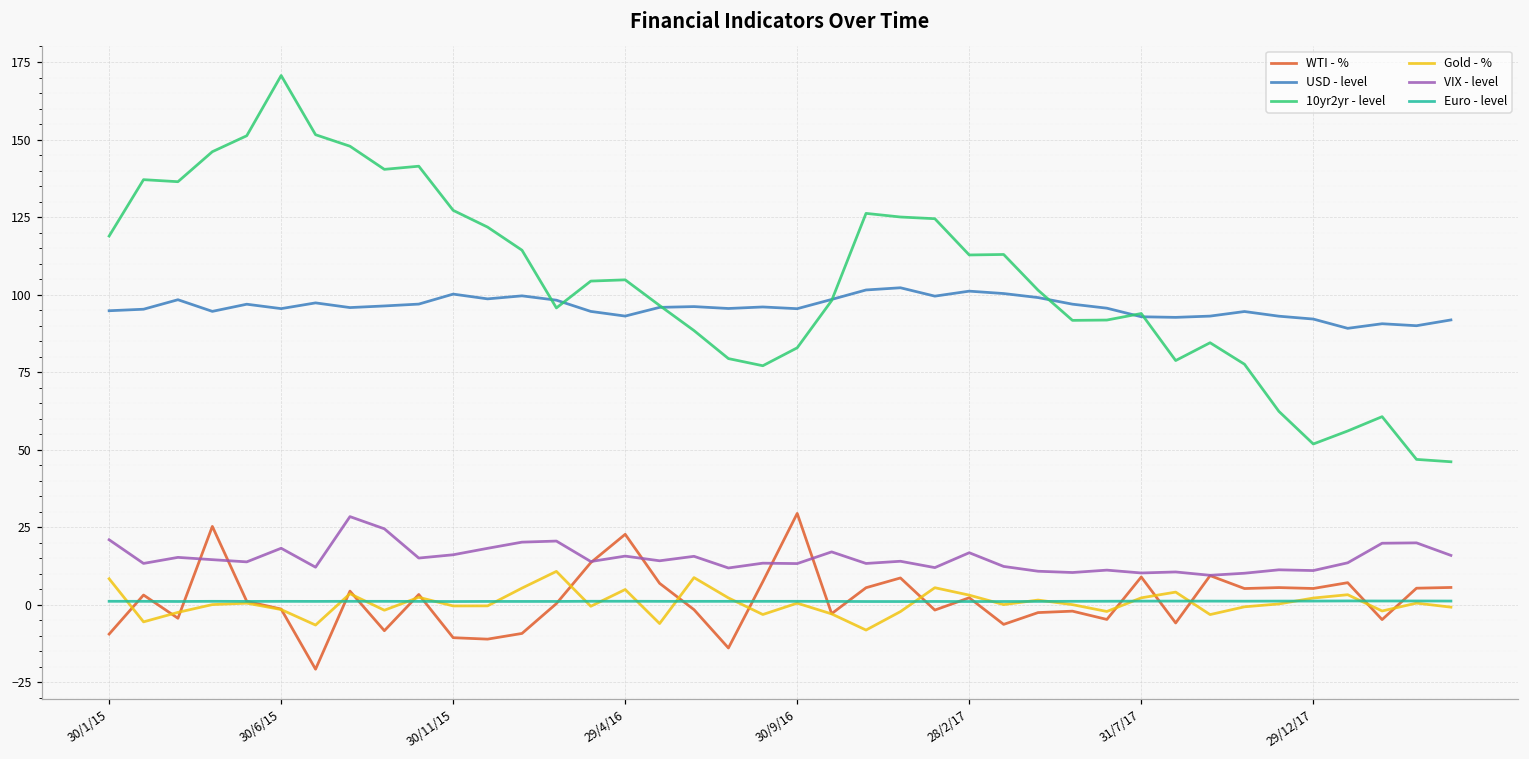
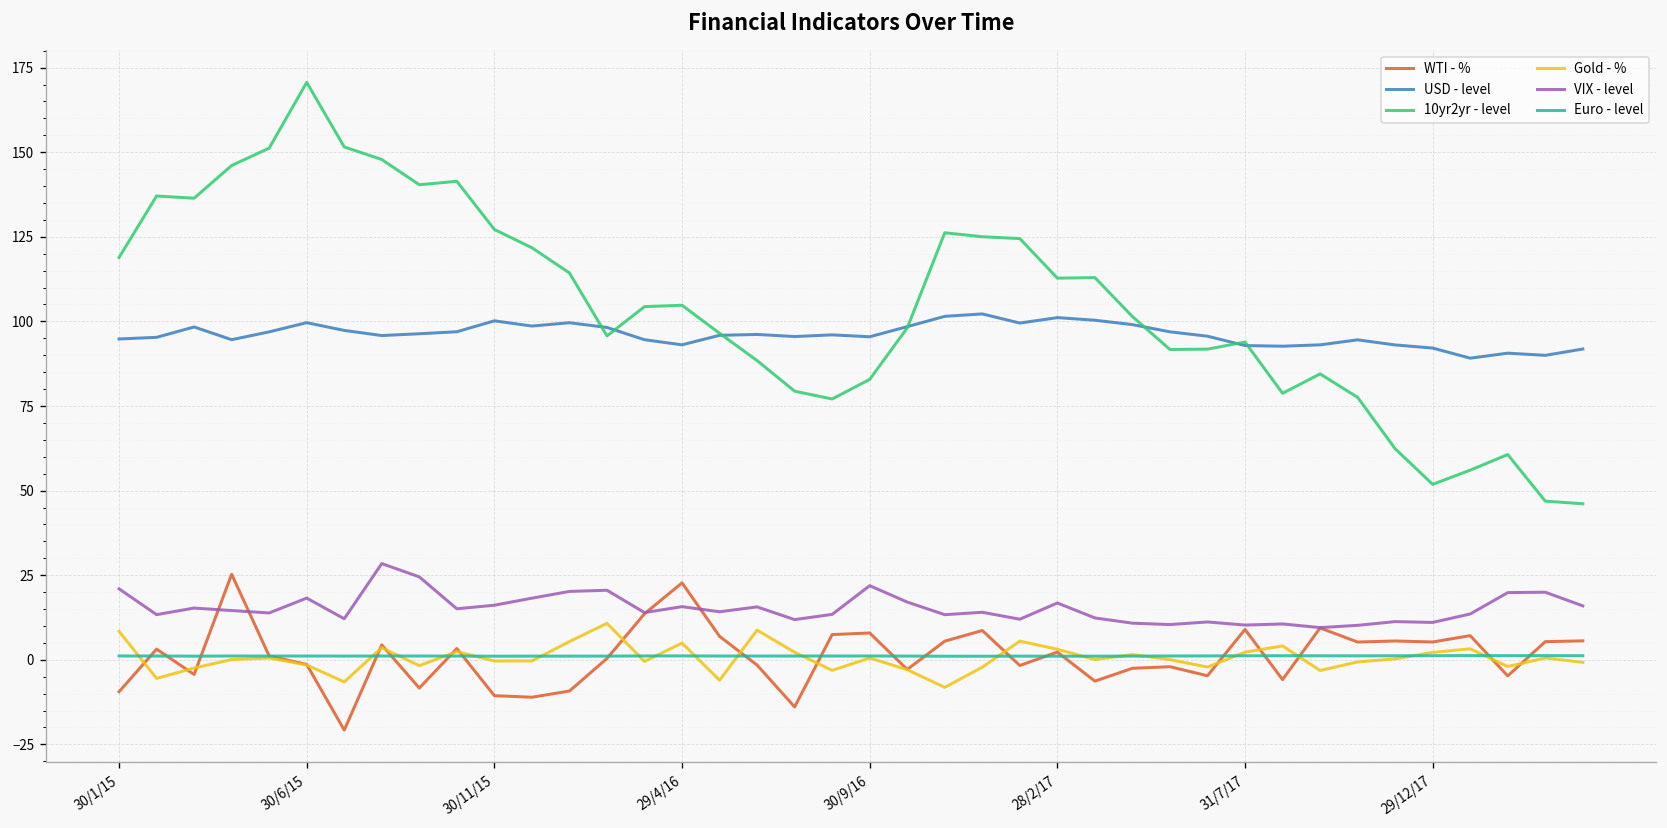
  {
    "WTI - %": {
      "30/1/15": -9,
      "30/11/15": -11,
      "29/4/16": 23,
-     "30/9/16": 29,
+     "30/9/16": 8,
      "31/7/17": 9,
      "29/12/17": 5
    },
    "USD - level": {
      "30/1/15": 95,
-     "30/6/15": 95,
+     "30/6/15": 100,
      "30/11/15": 100,
      "29/4/16": 93,
      "30/9/16": 95,
      "28/2/17": 101,
      "31/7/17": 93,
      "29/12/17": 92
    },
    "Gold - %": {
      "30/1/15": 8,
      "30/11/15": 0,
      "29/4/16": 5,
      "31/7/17": 2,
      "29/12/17": 2
    },
    "VIX - level": {
      "30/1/15": 21,
      "30/6/15": 18,
      "30/11/15": 16,
      "29/4/16": 16,
-     "30/9/16": 13,
+     "30/9/16": 22,
      "28/2/17": 17,
      "31/7/17": 10,
      "29/12/17": 11
    }
  }
